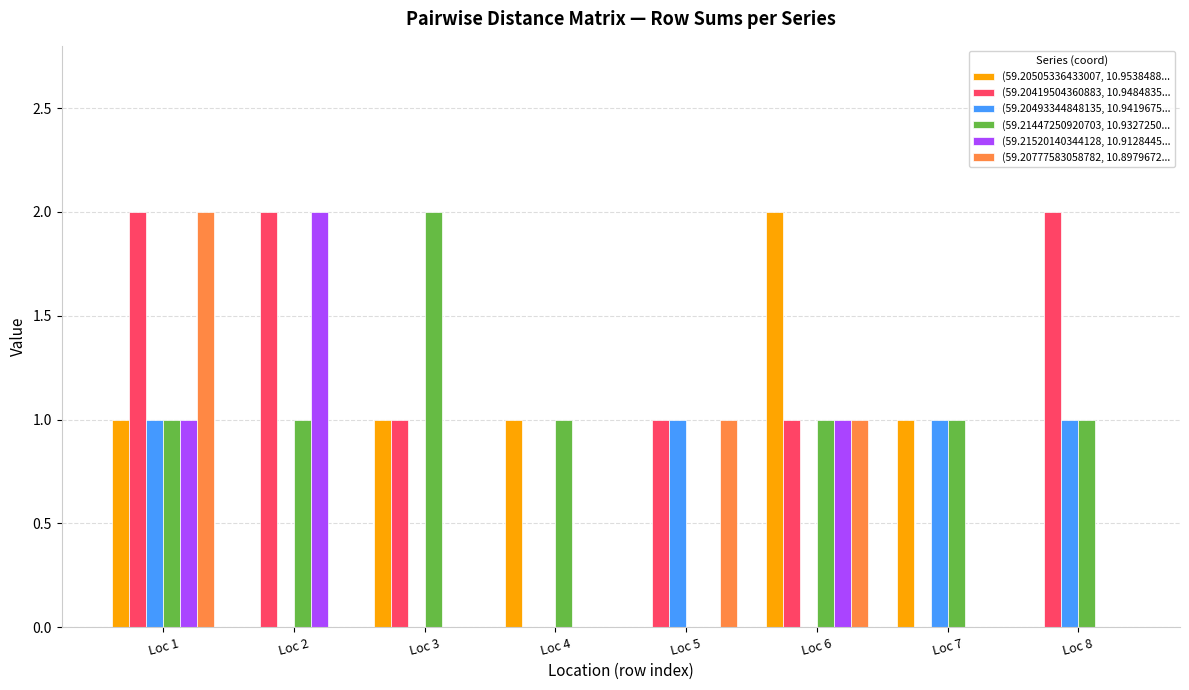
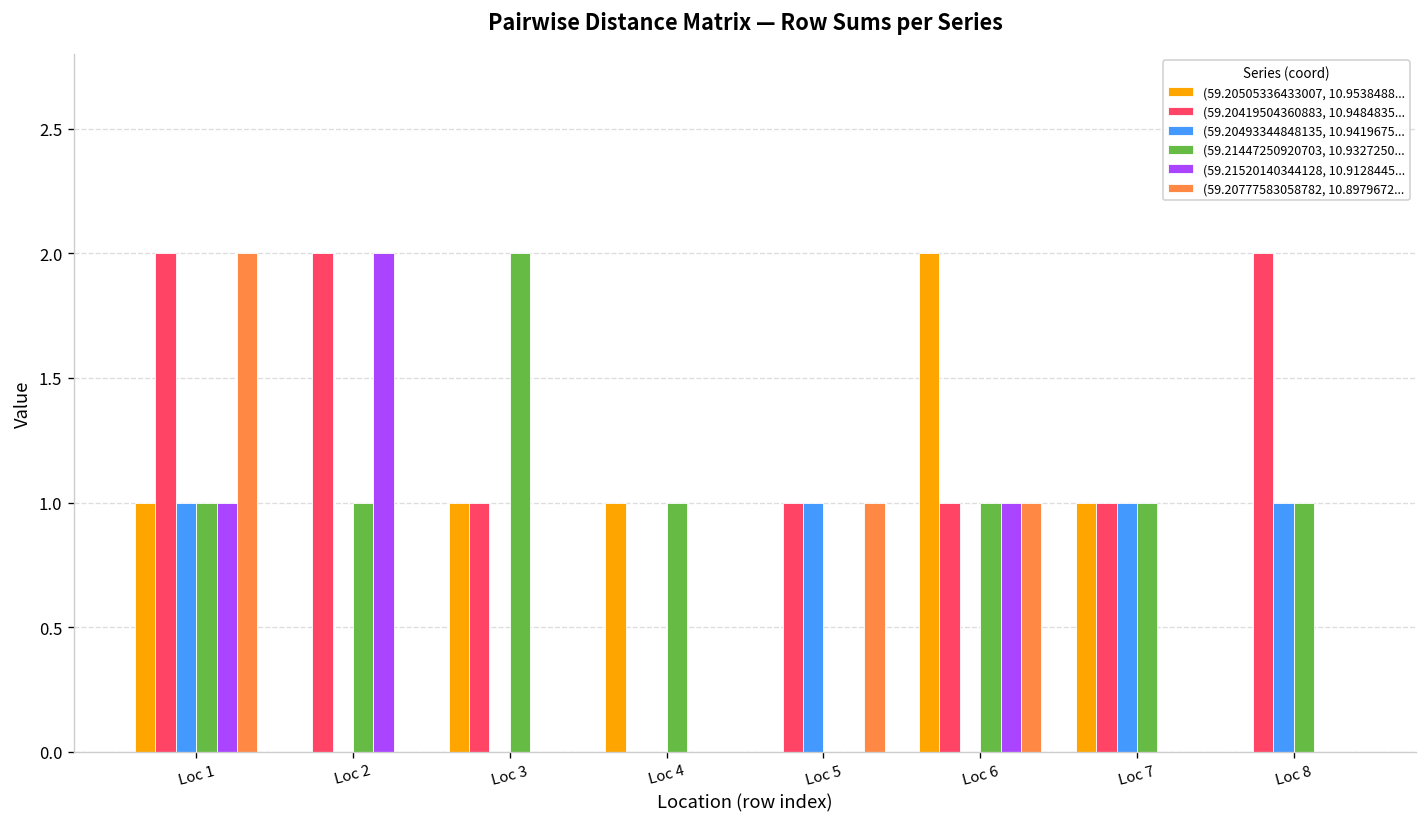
  {
    "(59.20505336433007, 10.9538488...": {
      "Loc 1": 1,
      "Loc 2": 0,
      "Loc 3": 1,
      "Loc 4": 1,
      "Loc 5": 0,
      "Loc 6": 2,
      "Loc 7": 1,
      "Loc 8": 0
    },
    "(59.20419504360883, 10.9484835...": {
      "Loc 1": 2,
      "Loc 2": 2,
      "Loc 3": 1,
      "Loc 4": 0,
      "Loc 5": 1,
      "Loc 6": 1,
-     "Loc 7": 0,
+     "Loc 7": 1,
      "Loc 8": 2
    },
    "(59.20493344848135, 10.9419675...": {
      "Loc 1": 1,
      "Loc 2": 0,
      "Loc 3": 0,
      "Loc 4": 0,
      "Loc 5": 1,
      "Loc 6": 0,
      "Loc 7": 1,
      "Loc 8": 1
    },
    "(59.21447250920703, 10.9327250...": {
      "Loc 1": 1,
      "Loc 2": 1,
      "Loc 3": 2,
      "Loc 4": 1,
      "Loc 5": 0,
      "Loc 6": 1,
      "Loc 7": 1,
      "Loc 8": 1
    },
    "(59.21520140344128, 10.9128445...": {
      "Loc 1": 1,
      "Loc 2": 2,
      "Loc 3": 0,
      "Loc 4": 0,
      "Loc 5": 0,
      "Loc 6": 1,
      "Loc 7": 0,
      "Loc 8": 0
    },
    "(59.20777583058782, 10.8979672...": {
      "Loc 1": 2,
      "Loc 2": 0,
      "Loc 3": 0,
      "Loc 4": 0,
      "Loc 5": 1,
      "Loc 6": 1,
      "Loc 7": 0,
      "Loc 8": 0
    }
  }
